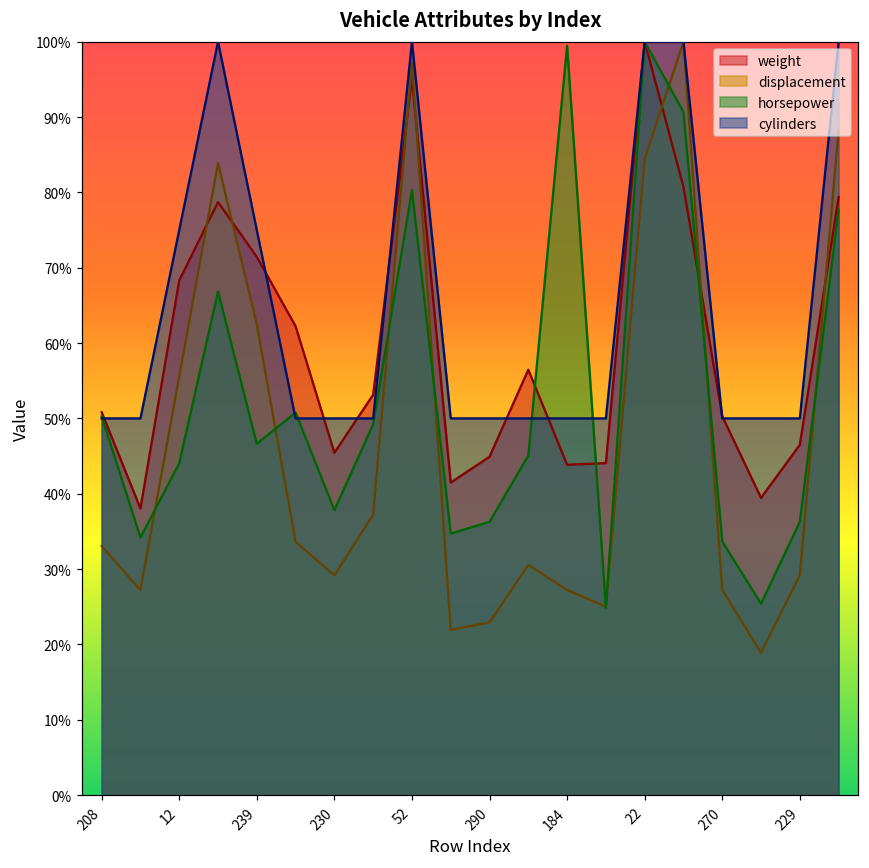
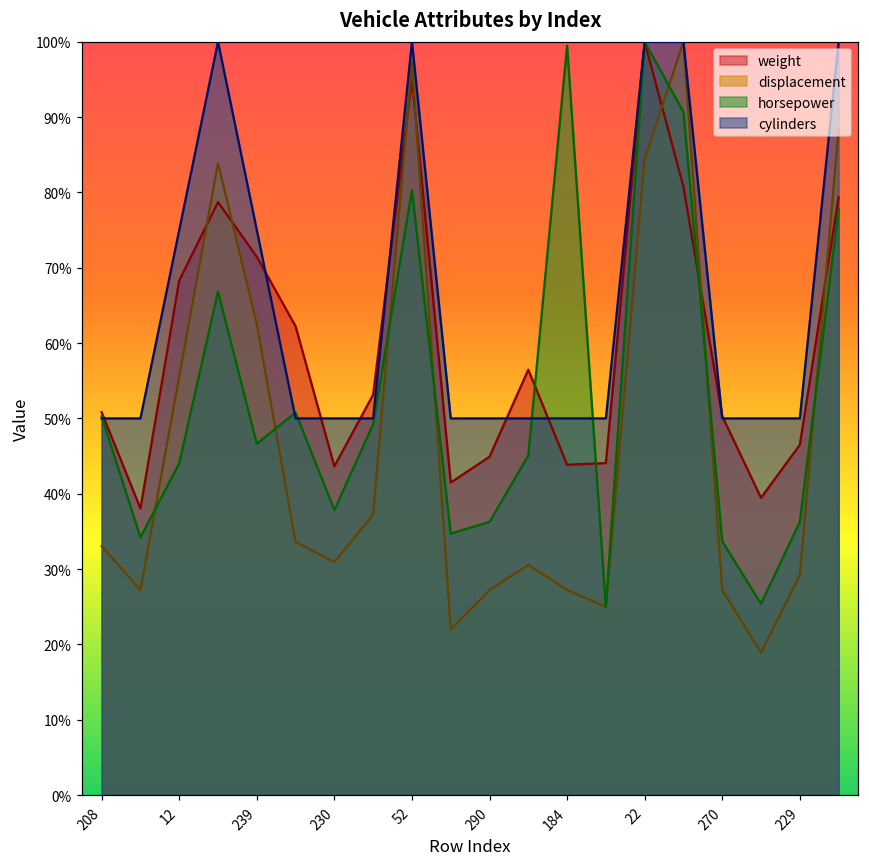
  {
    "weight": {
      "208": "51%",
      "12": "68%",
      "239": "71%",
-     "230": "45%",
+     "230": "44%",
      "52": "95%",
      "290": "45%",
      "184": "44%",
      "229": "46%"
    },
    "displacement": {
      "208": "33%",
      "12": "56%",
      "239": "63%",
-     "230": "29%",
+     "230": "31%",
      "52": "97%",
-     "290": "23%",
+     "290": "27%",
      "184": "27%",
      "22": "84%",
      "270": "27%",
      "229": "29%"
    },
    "horsepower": {
      "12": "44%",
      "239": "47%",
      "230": "38%",
      "52": "80%",
      "290": "36%",
      "184": "99%",
      "270": "34%",
      "229": "36%"
    },
    "cylinders": {
      "12": "75%",
      "239": "75%",
      "230": "50%",
      "52": "100%",
      "290": "50%",
      "184": "50%",
      "229": "50%"
    }
  }
